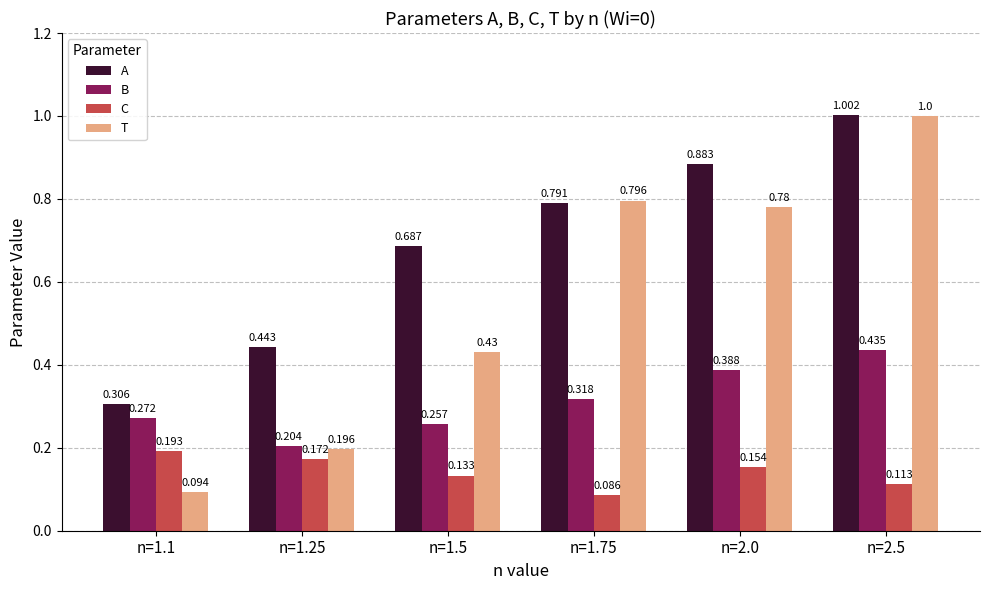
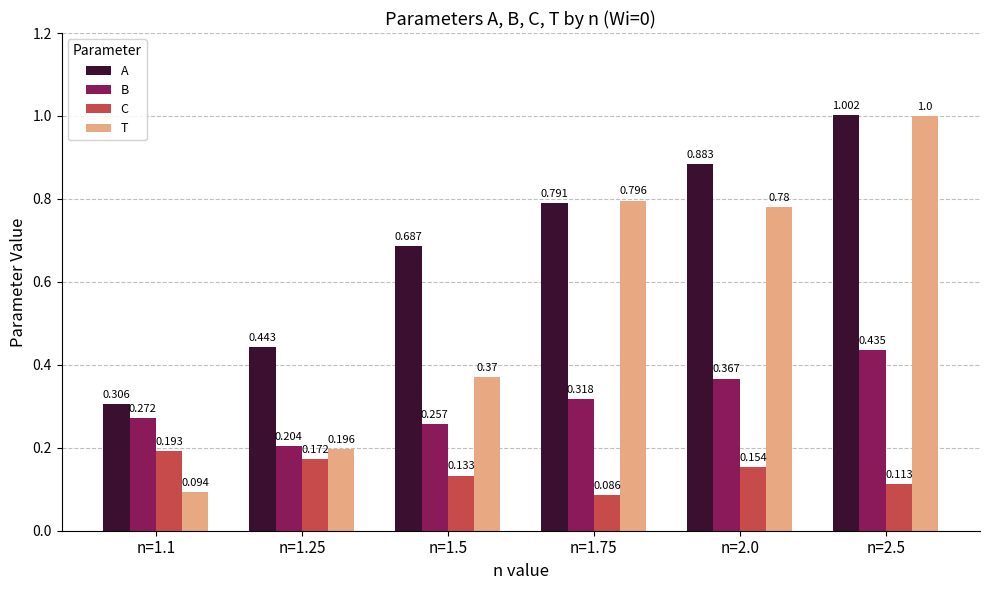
  {
    "A": {
      "n=1.1": 0.306,
      "n=1.25": 0.443,
      "n=1.5": 0.687,
      "n=1.75": 0.791,
      "n=2.0": 0.883,
      "n=2.5": 1.002
    },
    "B": {
      "n=1.1": 0.272,
      "n=1.25": 0.204,
      "n=1.5": 0.257,
      "n=1.75": 0.318,
-     "n=2.0": 0.388,
+     "n=2.0": 0.367,
      "n=2.5": 0.435
    },
    "C": {
      "n=1.1": 0.193,
      "n=1.25": 0.172,
      "n=1.5": 0.133,
      "n=1.75": 0.086,
      "n=2.0": 0.154,
      "n=2.5": 0.113
    },
    "T": {
      "n=1.1": 0.094,
      "n=1.25": 0.196,
-     "n=1.5": 0.43,
+     "n=1.5": 0.37,
      "n=1.75": 0.796,
      "n=2.0": 0.78,
      "n=2.5": 1.0
    }
  }
